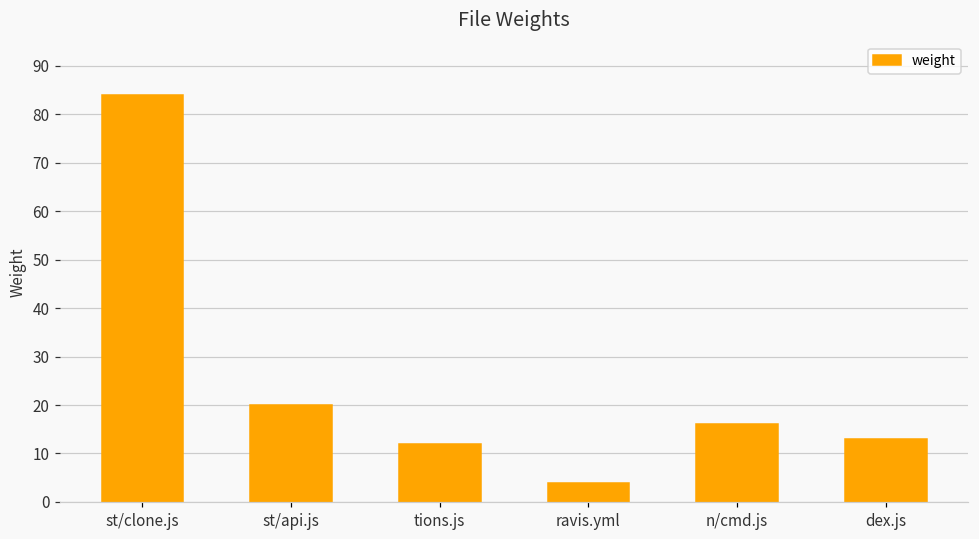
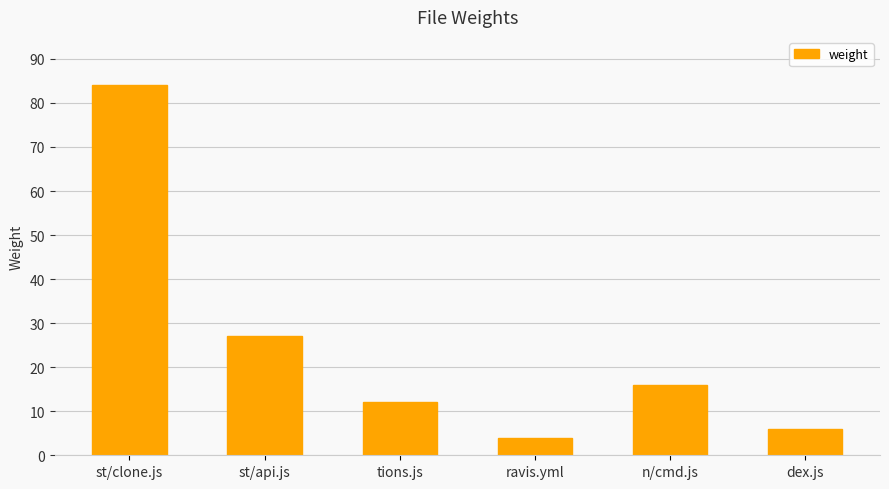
  {
    "st/clone.js": 84,
-   "st/api.js": 20,
+   "st/api.js": 27,
    "tions.js": 12,
    "ravis.yml": 4,
    "n/cmd.js": 16,
-   "dex.js": 13
+   "dex.js": 6
  }
